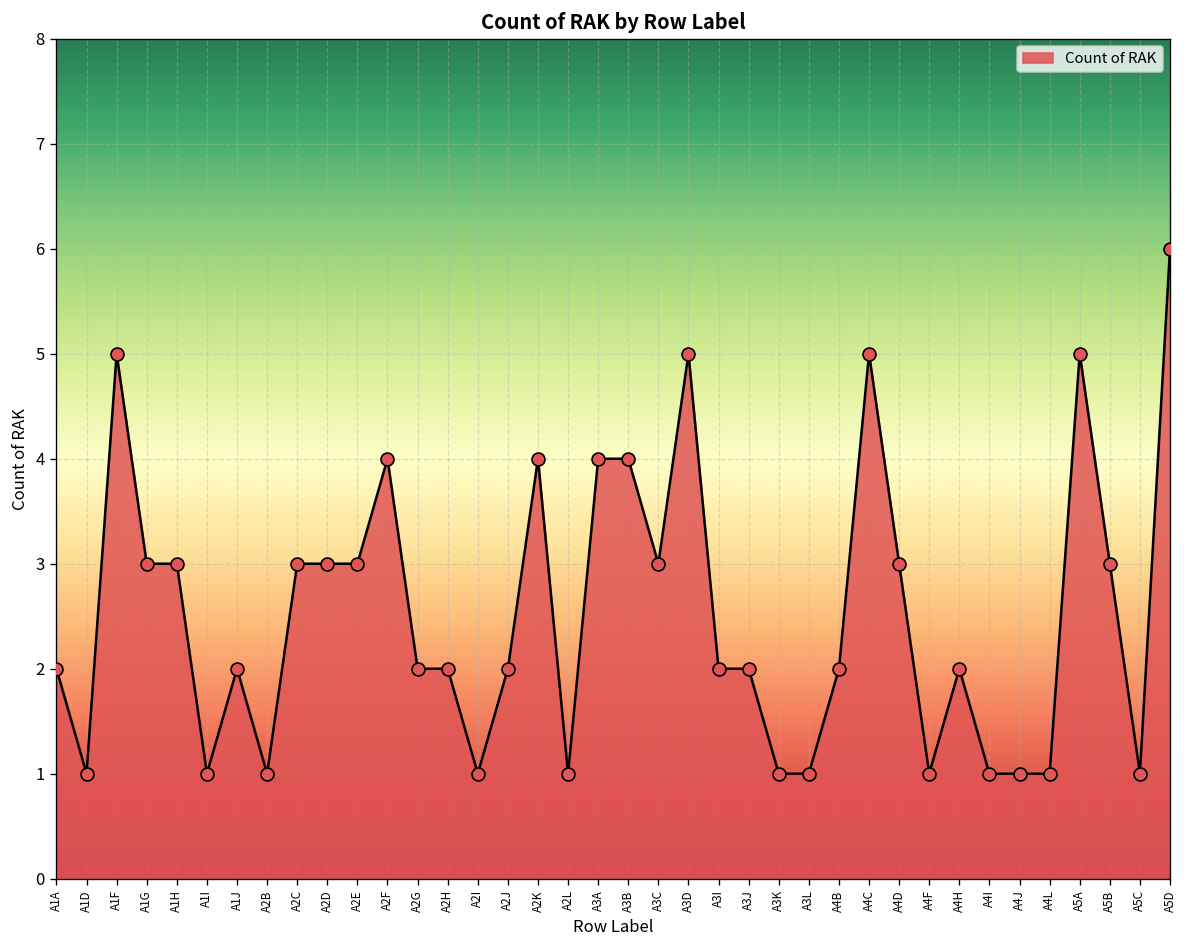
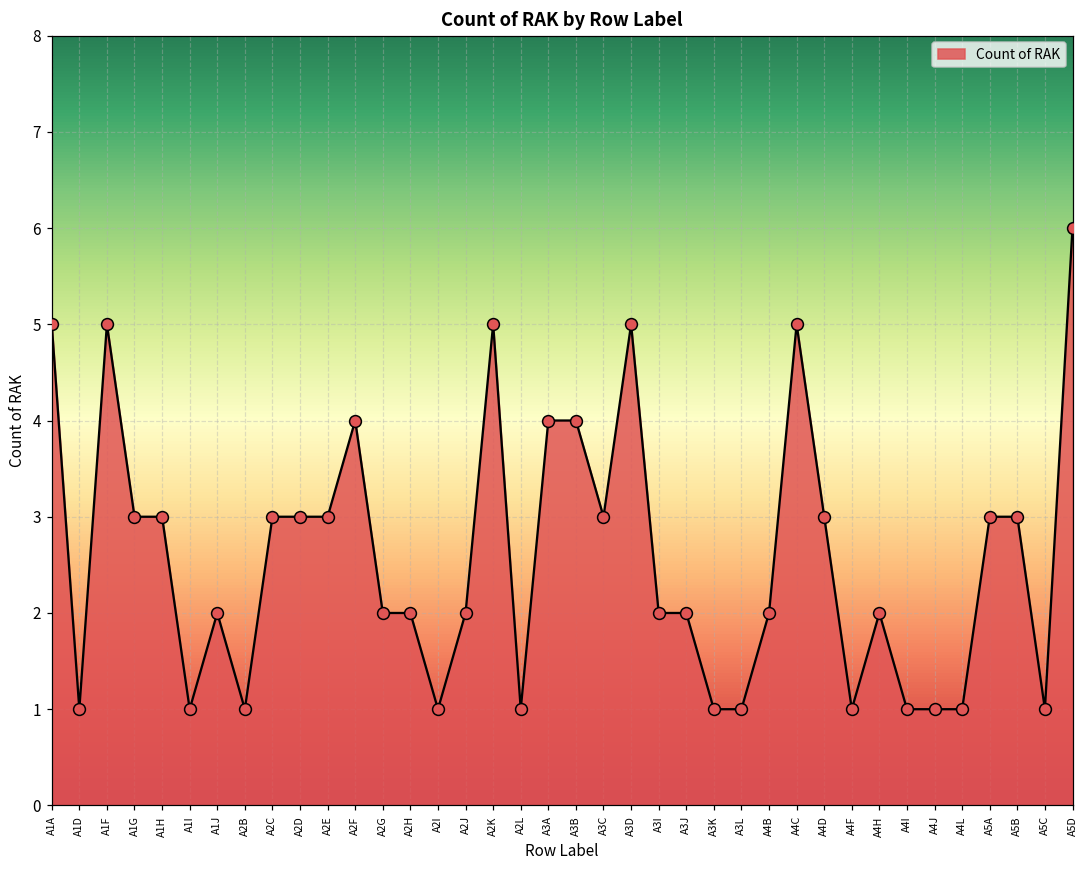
  {
-   "A1A": 2,
+   "A1A": 5,
    "A1D": 1,
    "A1F": 5,
    "A1G": 3,
    "A1H": 3,
    "A1I": 1,
    "A1J": 2,
    "A2B": 1,
    "A2C": 3,
    "A2D": 3,
    "A2E": 3,
    "A2F": 4,
    "A2G": 2,
    "A2H": 2,
    "A2I": 1,
    "A2J": 2,
-   "A2K": 4,
+   "A2K": 5,
    "A2L": 1,
    "A3A": 4,
    "A3B": 4,
    "A3C": 3,
    "A3D": 5,
    "A3I": 2,
    "A3J": 2,
    "A3K": 1,
    "A3L": 1,
    "A4B": 2,
    "A4C": 5,
    "A4D": 3,
    "A4F": 1,
    "A4H": 2,
    "A4I": 1,
    "A4J": 1,
    "A4L": 1,
-   "A5A": 5,
+   "A5A": 3,
    "A5B": 3,
    "A5C": 1,
    "A5D": 6
  }
